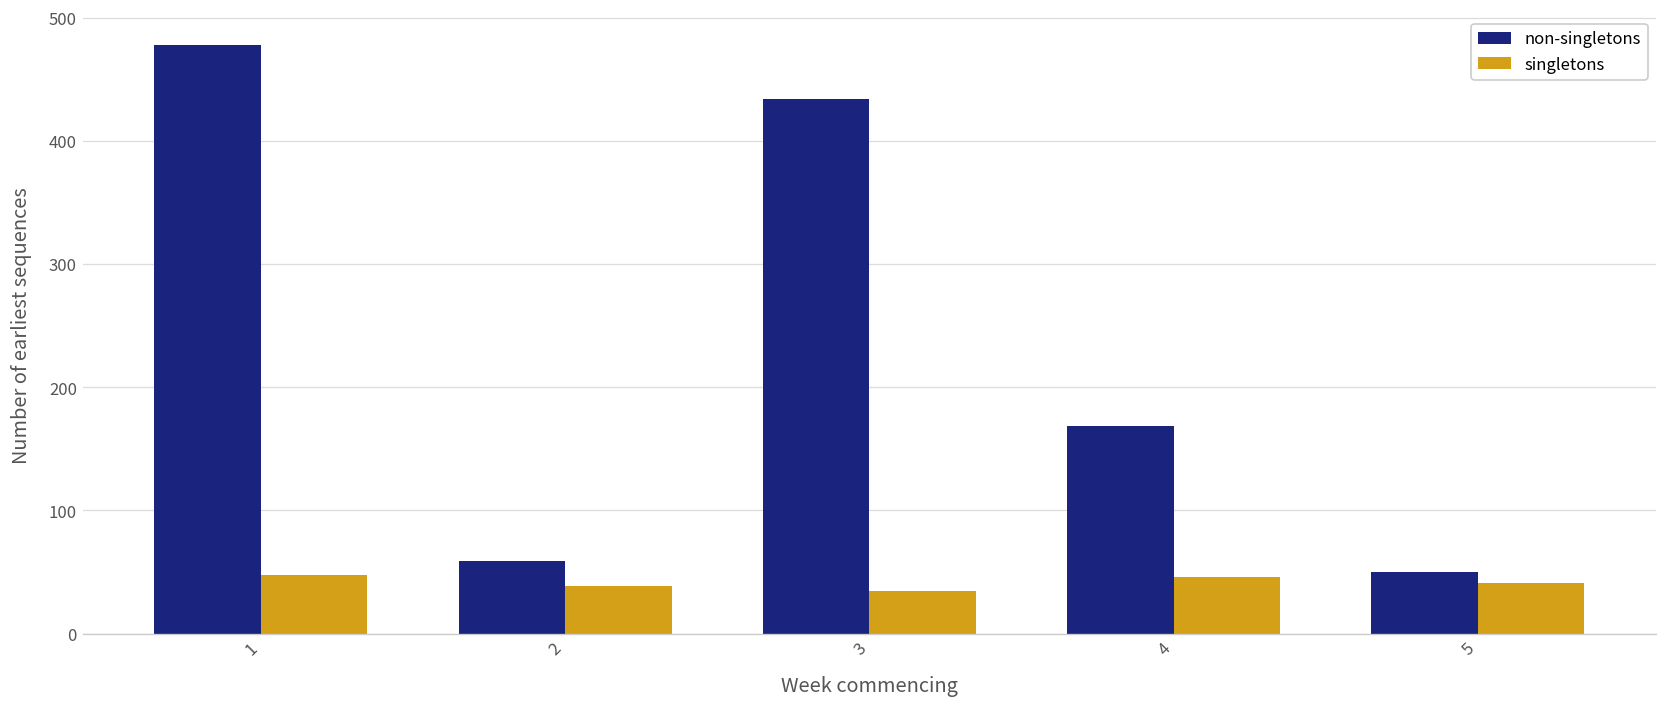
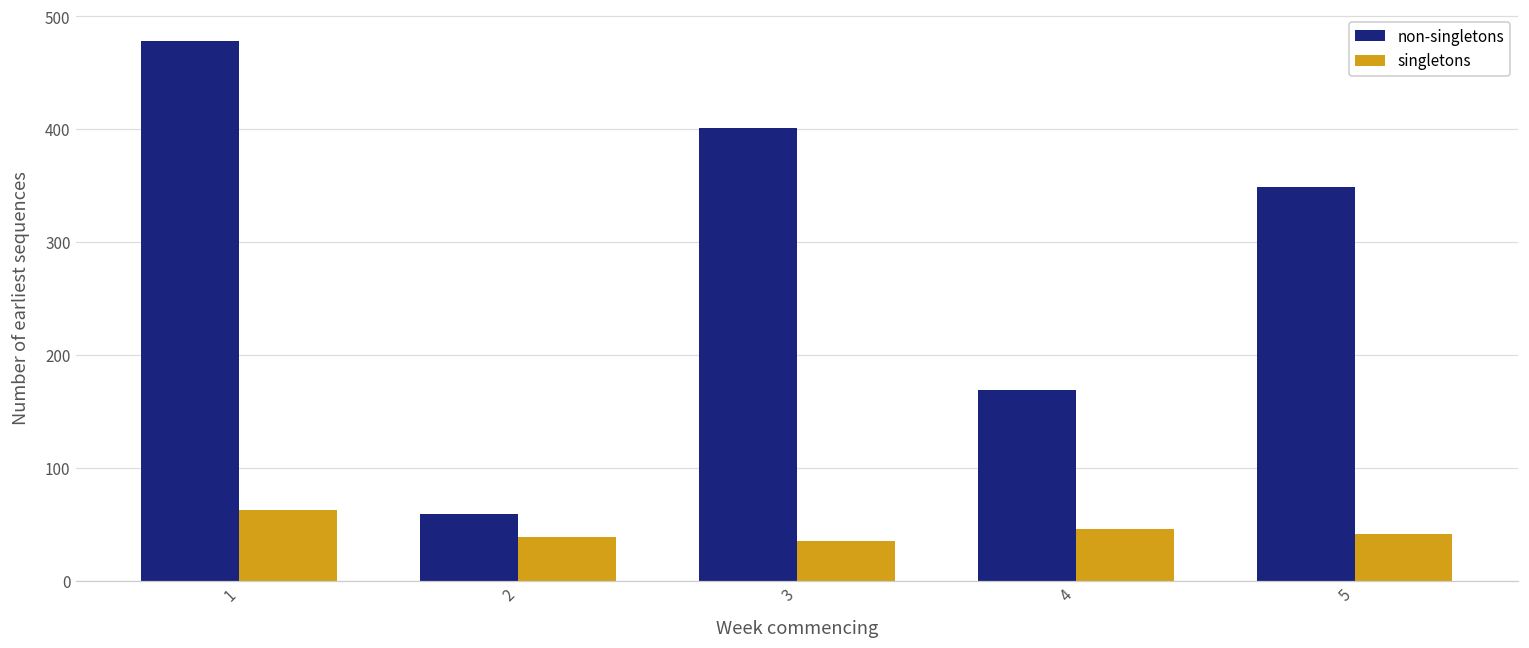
  {
    "non-singletons": {
      "1": 478,
      "2": 59,
-     "3": 434,
+     "3": 401,
      "4": 169,
-     "5": 50
+     "5": 349
    },
    "singletons": {
-     "1": 48,
+     "1": 63,
      "2": 39,
      "3": 35,
      "4": 46,
      "5": 41
    }
  }
